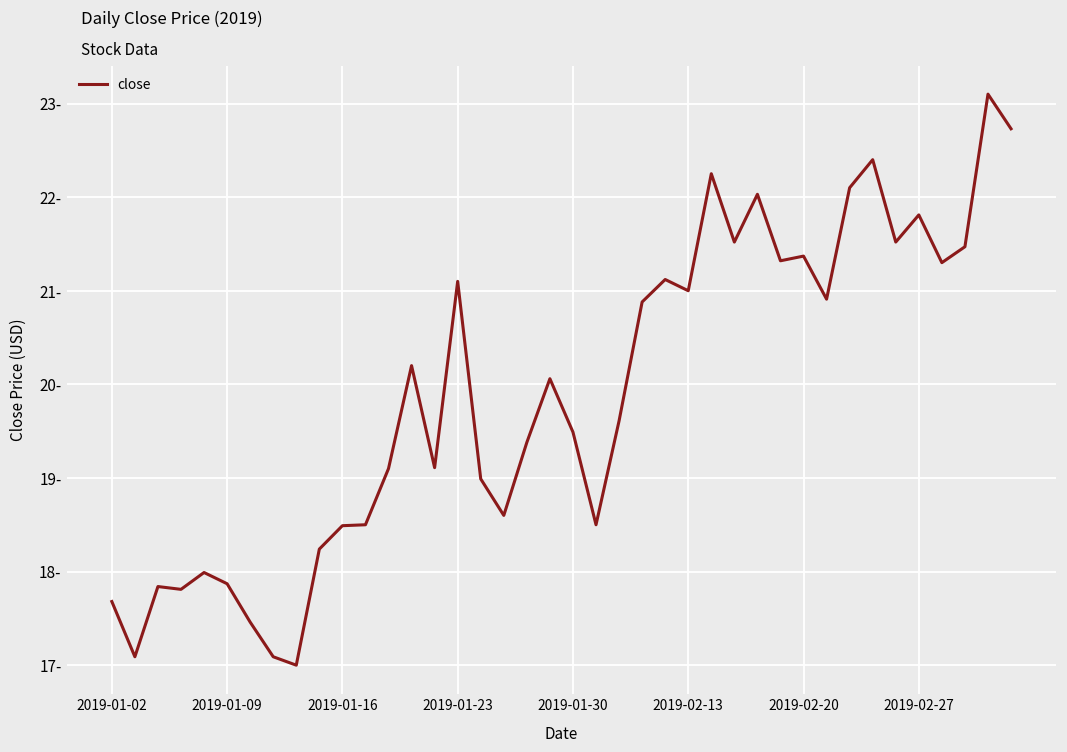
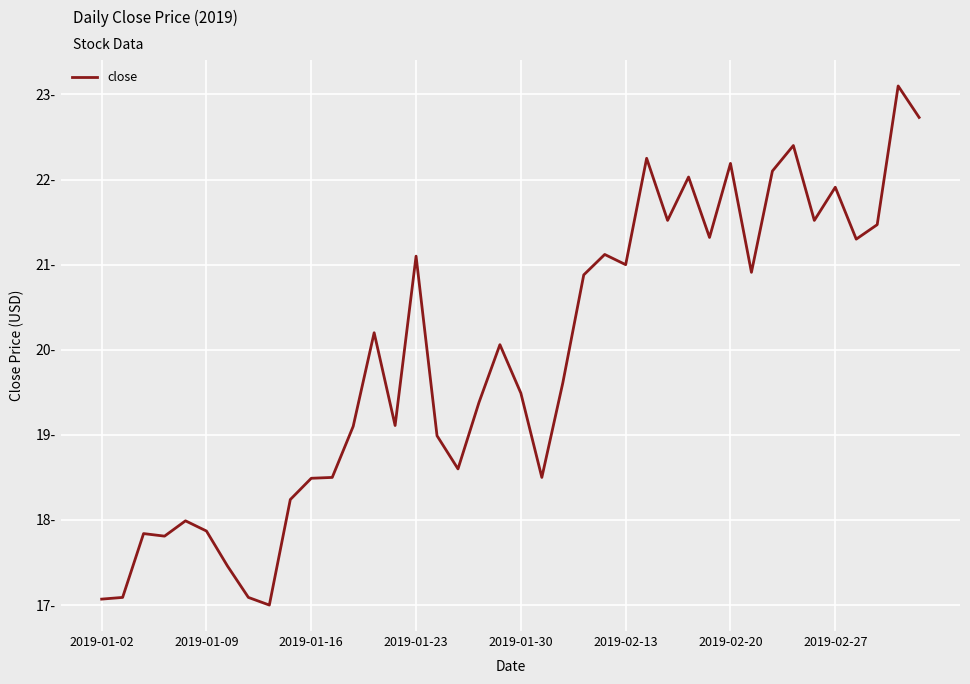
  {
-   "2019-01-02": "17.7-",
+   "2019-01-02": "17.1-",
    "2019-01-09": "17.9-",
    "2019-01-16": "18.5-",
    "2019-01-23": "21.1-",
    "2019-01-30": "19.5-",
    "2019-02-13": "21.0-",
-   "2019-02-20": "21.4-",
-   "2019-02-27": "21.8-"
+   "2019-02-20": "22.2-",
+   "2019-02-27": "21.9-"
  }
